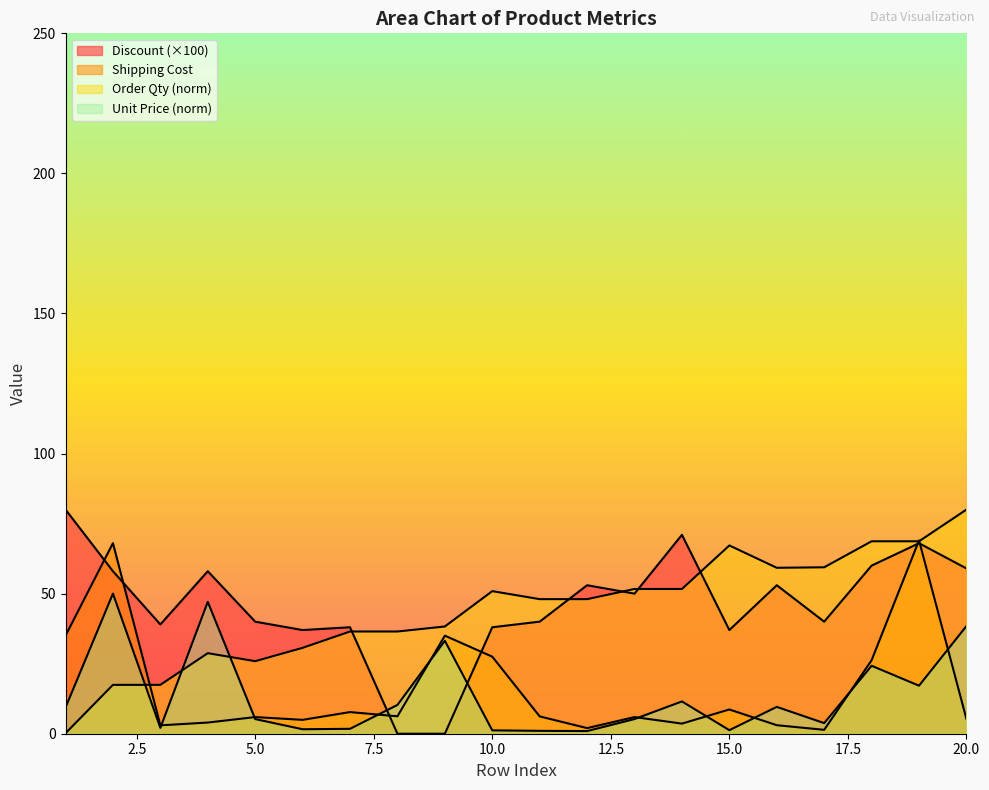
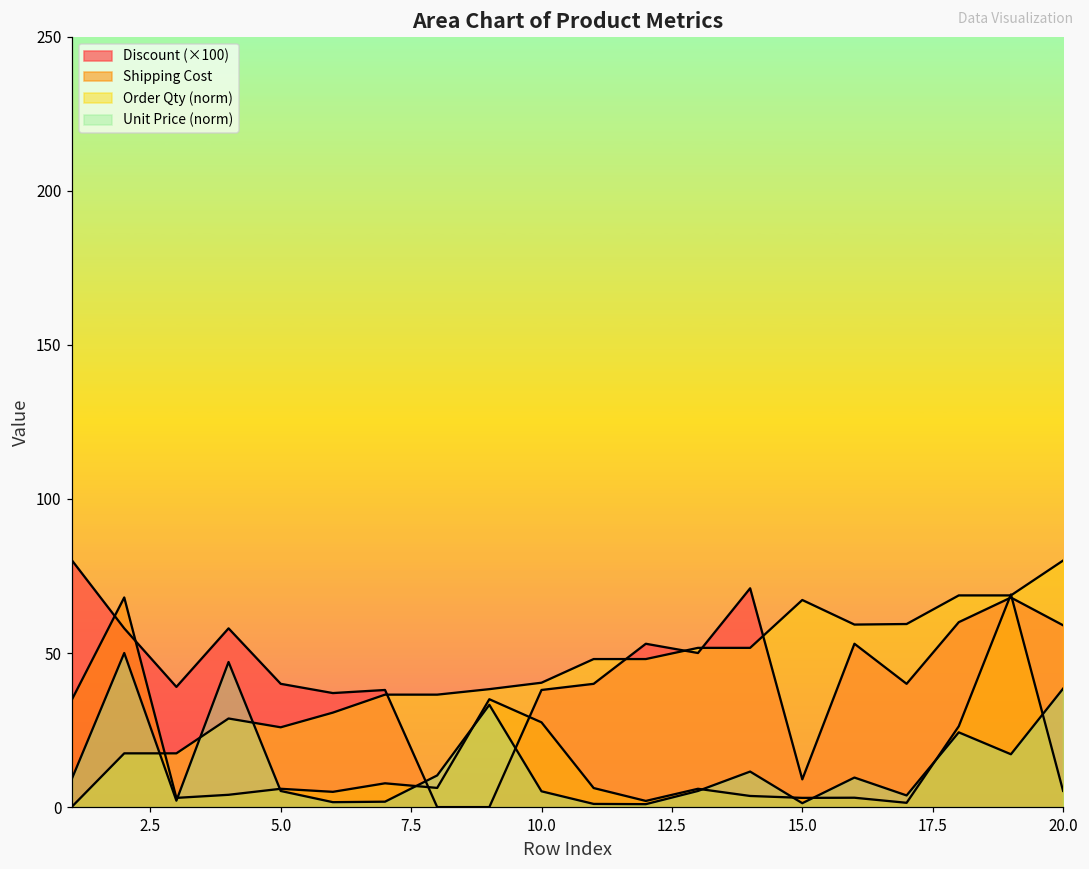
  {
    "Discount (×100)": {
      "5.0": 40,
      "10.0": 38,
-     "15.0": 37,
+     "15.0": 9,
      "20.0": 59
    },
    "Shipping Cost": {
      "10.0": 28,
-     "15.0": 9,
+     "15.0": 3,
      "20.0": 5
    },
    "Order Qty (norm)": {
      "5.0": 26,
-     "10.0": 51,
+     "10.0": 40,
      "15.0": 67,
      "20.0": 80
    },
    "Unit Price (norm)": {
-     "10.0": 1,
+     "10.0": 5,
      "15.0": 1,
      "20.0": 38
    }
  }
